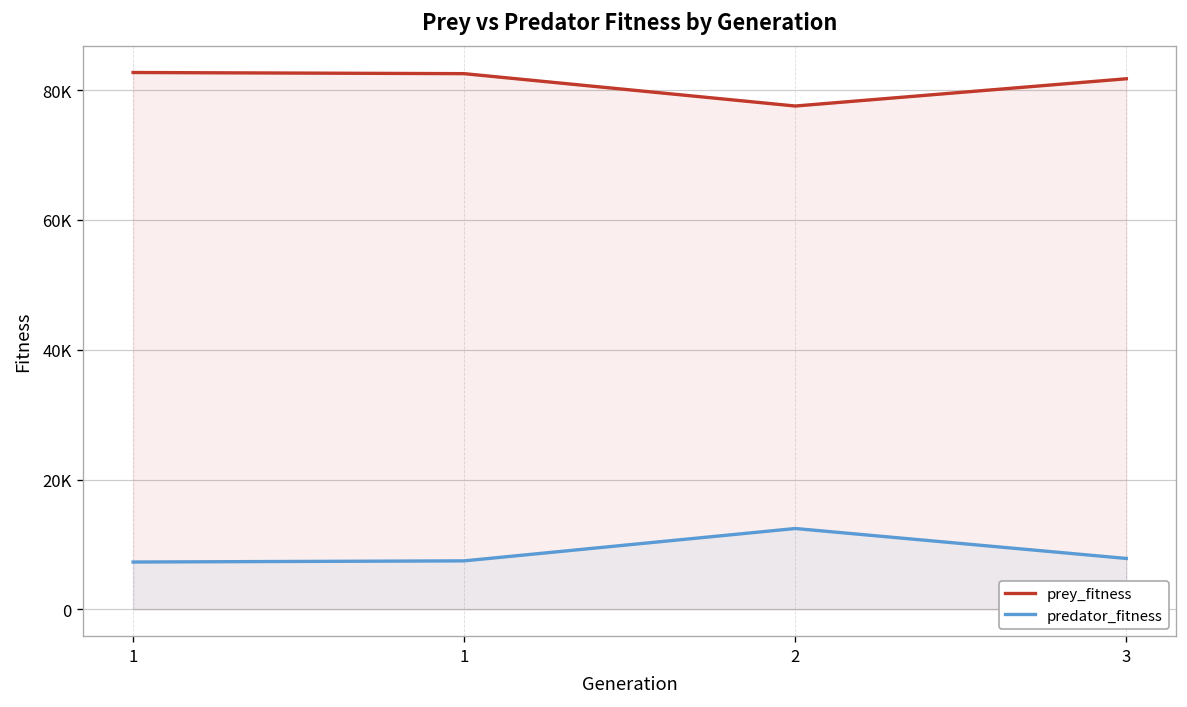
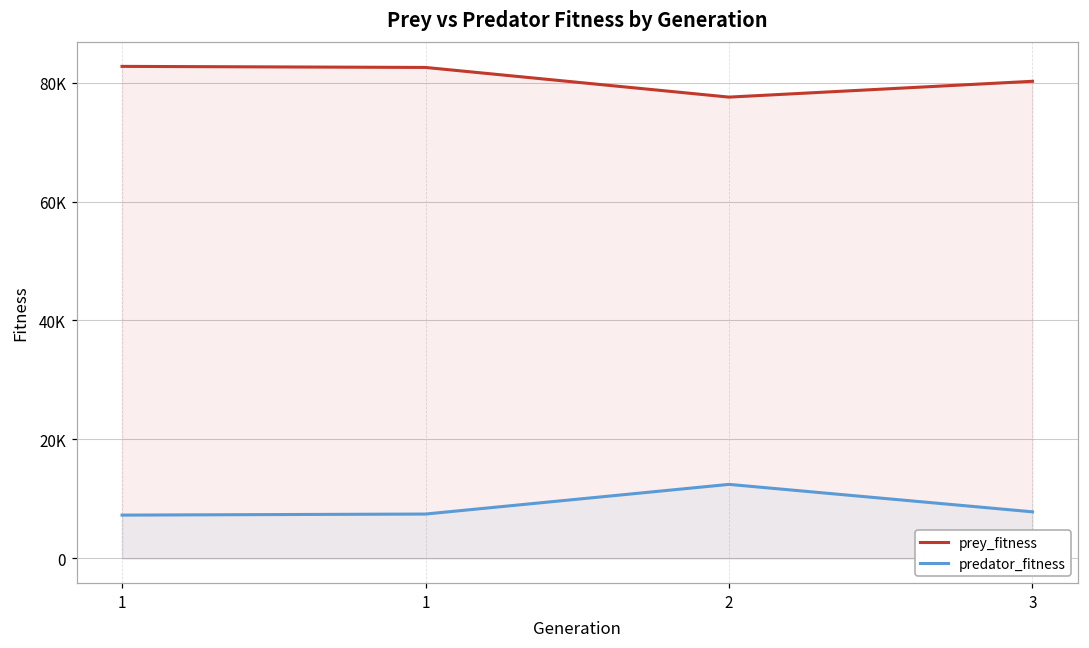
  {
    "prey_fitness": {
      "2": 78000,
-     "3": 82000
+     "3": 80000
    },
    "predator_fitness": {
      "2": 12000,
      "3": 8000
    }
  }
